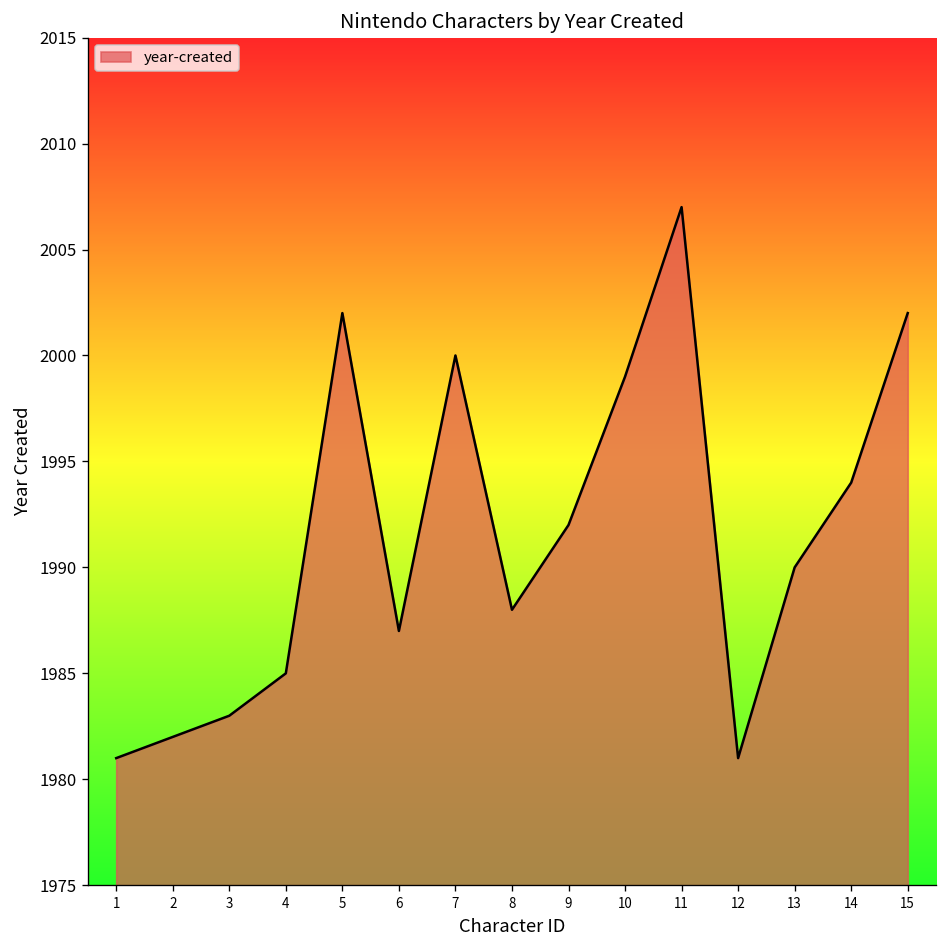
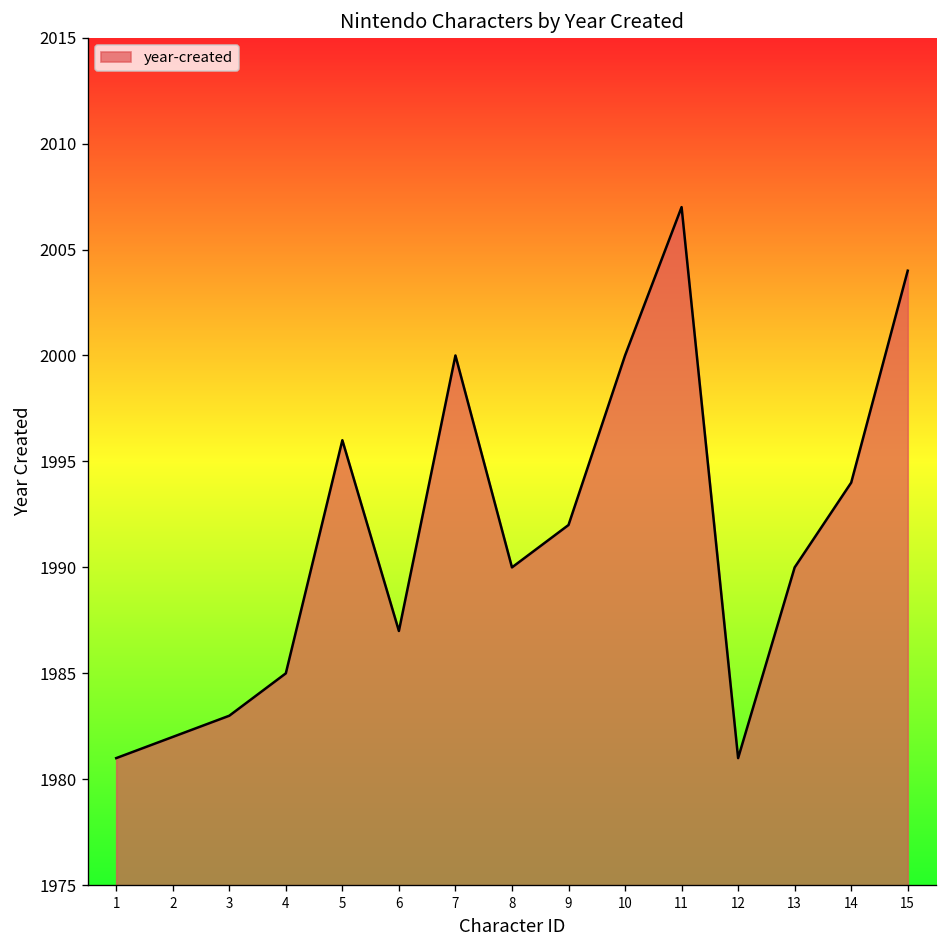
  {
    "1": 1981,
    "2": 1982,
    "3": 1983,
    "4": 1985,
-   "5": 2002,
+   "5": 1996,
    "6": 1987,
    "7": 2000,
-   "8": 1988,
+   "8": 1990,
    "9": 1992,
-   "10": 1999,
+   "10": 2000,
    "11": 2007,
    "12": 1981,
    "13": 1990,
    "14": 1994,
-   "15": 2002
+   "15": 2004
  }
